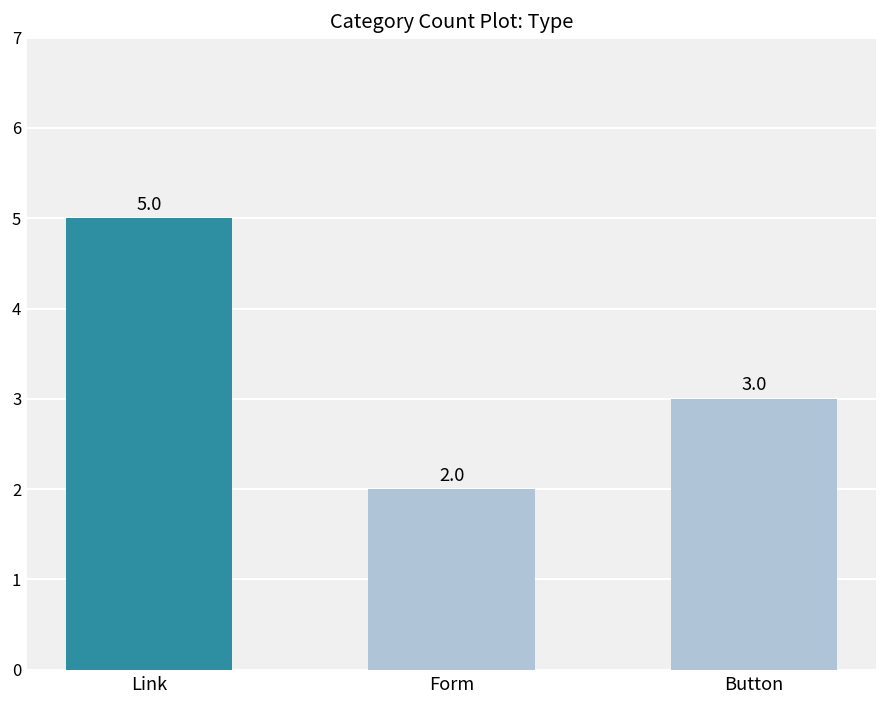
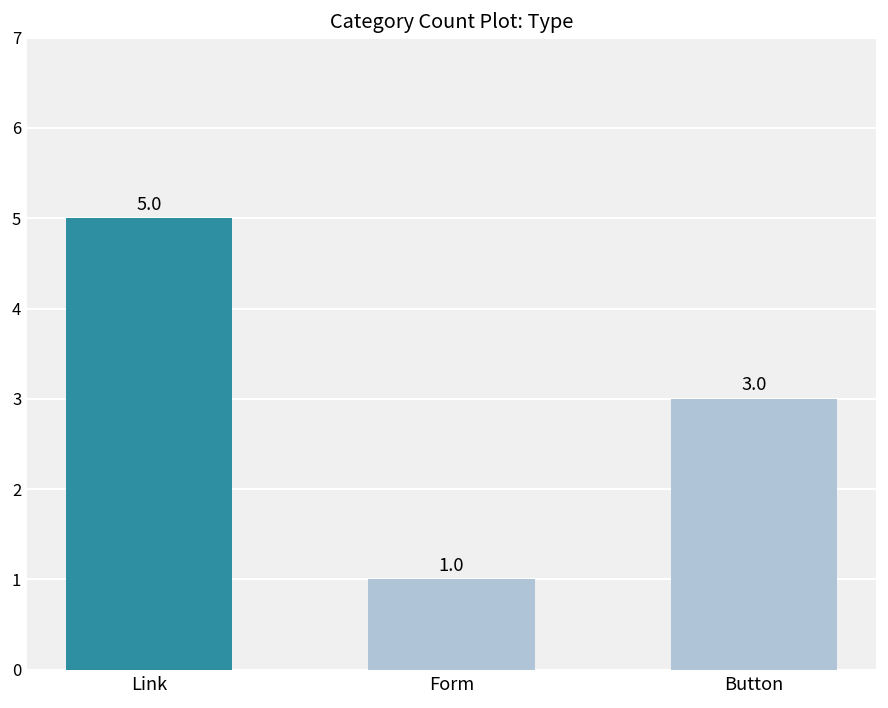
  {
    "Link": 5.0,
-   "Form": 2.0,
+   "Form": 1.0,
    "Button": 3.0
  }
